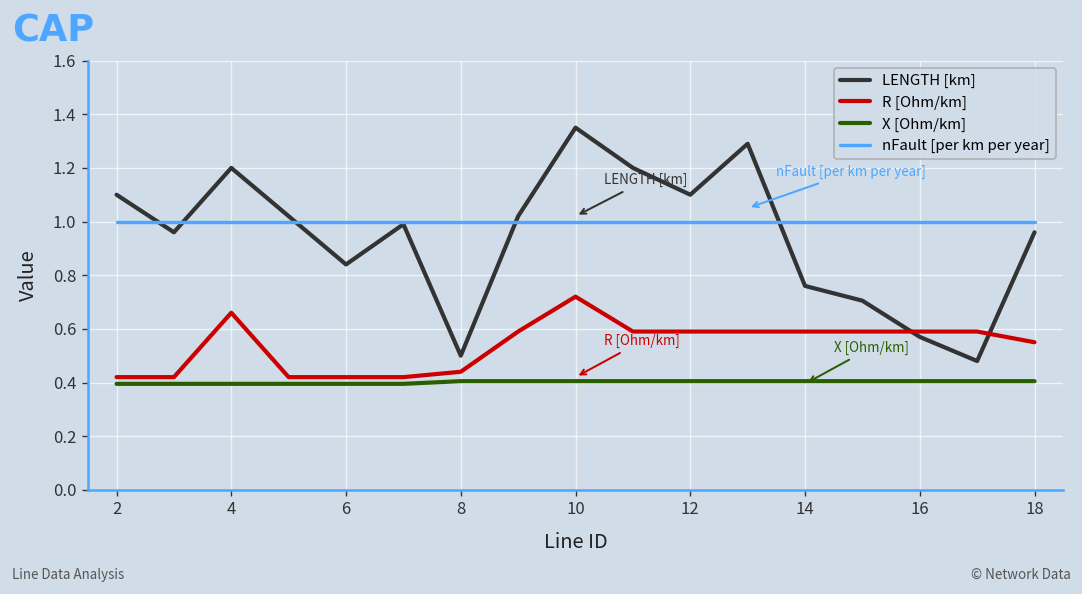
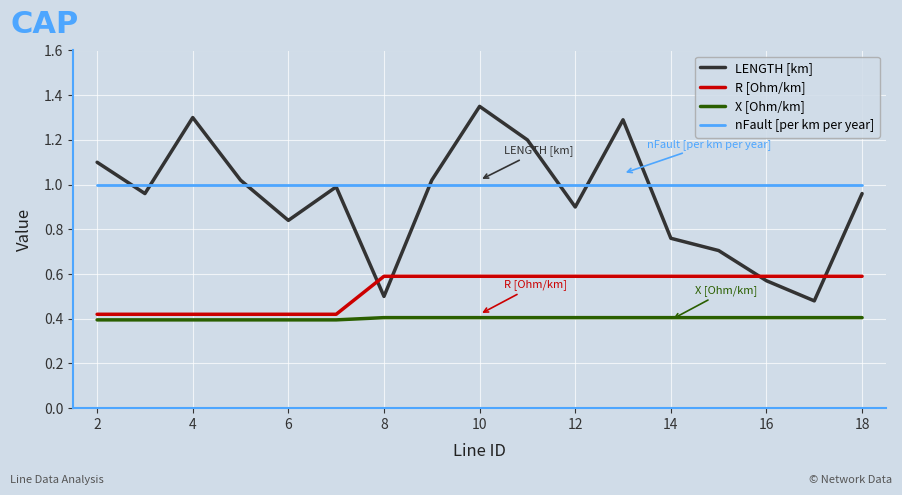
  {
    "LENGTH [km]": {
      "2": 1.1,
-     "4": 1.2,
+     "4": 1.3,
      "6": 0.84,
      "8": 0.5,
      "10": 1.35,
-     "12": 1.1,
+     "12": 0.9,
      "14": 0.76,
      "16": 0.57,
      "18": 0.96
    },
    "R [Ohm/km]": {
      "2": 0.42,
-     "4": 0.66,
+     "4": 0.42,
      "6": 0.42,
-     "8": 0.44,
-     "10": 0.72,
+     "8": 0.59,
+     "10": 0.59,
      "12": 0.59,
      "14": 0.59,
      "16": 0.59,
-     "18": 0.55
+     "18": 0.59
    },
    "X [Ohm/km]": {
      "2": 0.40,
      "4": 0.40,
      "6": 0.40,
      "8": 0.41,
      "10": 0.41,
      "12": 0.41,
      "14": 0.41,
      "16": 0.41,
      "18": 0.41
    },
    "nFault [per km per year]": {
      "2": 1.00,
      "4": 1.00,
      "6": 1.00,
      "8": 1.00,
      "10": 1.00,
      "12": 1.00,
      "14": 1.00,
      "16": 1.00,
      "18": 1.00
    }
  }
